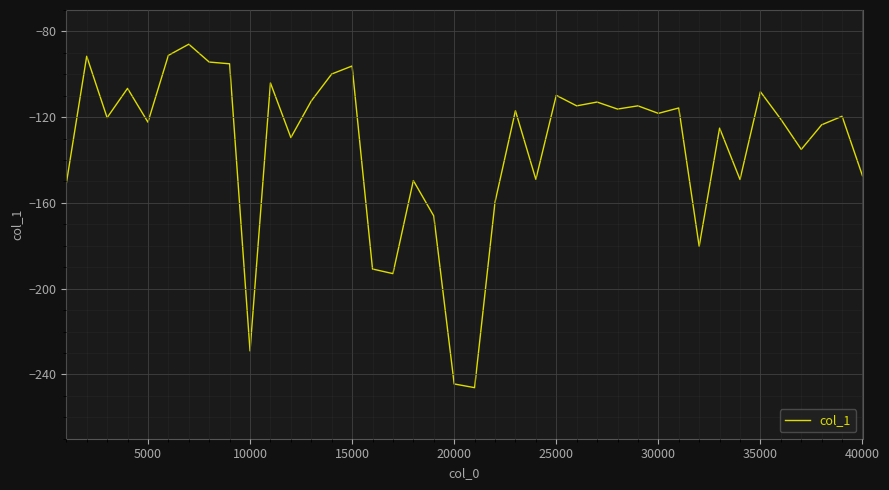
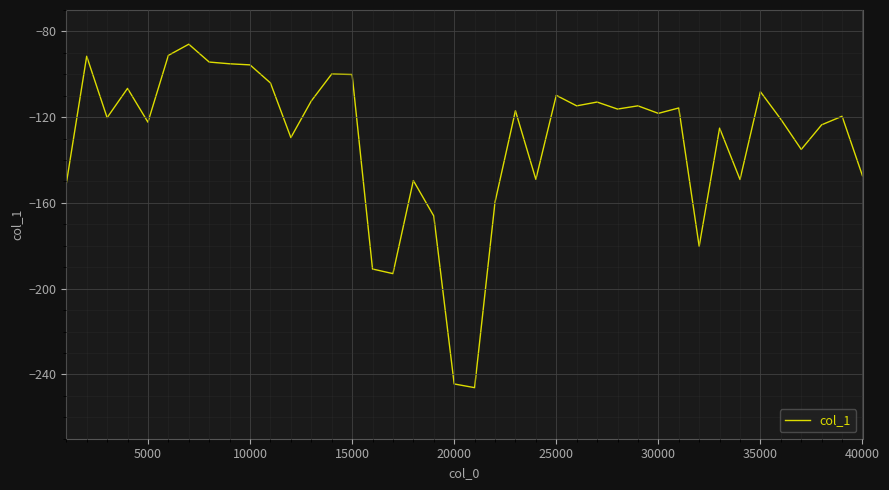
  {
    "5000": -122,
-   "10000": -229,
-   "15000": -96,
+   "10000": -96,
+   "15000": -100,
    "20000": -244,
    "25000": -110,
    "30000": -118,
    "35000": -108,
    "40000": -147
  }
